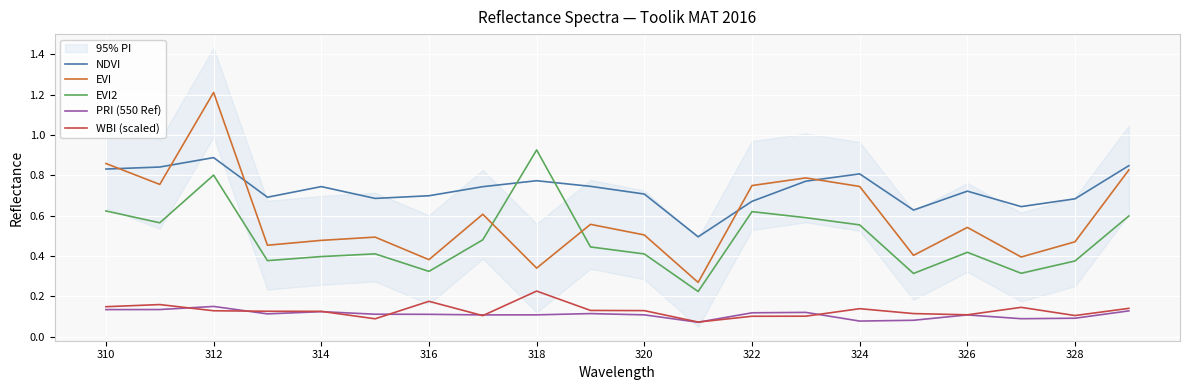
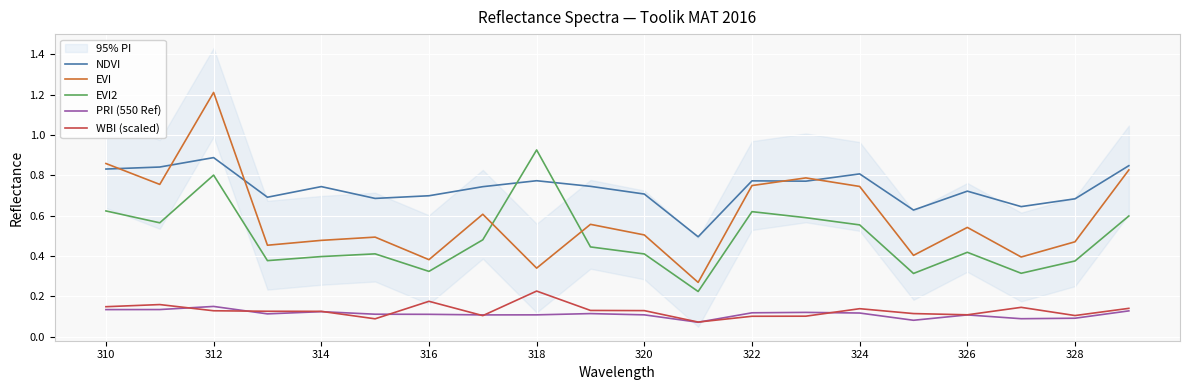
  {
    "NDVI": {
      "310": 0.83,
      "312": 0.89,
      "314": 0.74,
      "316": 0.70,
      "318": 0.77,
      "320": 0.71,
-     "322": 0.67,
+     "322": 0.77,
      "324": 0.81,
      "326": 0.72
    },
    "EVI2": {
      "310": 0.62,
      "312": 0.80,
      "314": 0.40,
      "316": 0.32,
      "318": 0.93,
      "320": 0.41,
      "322": 0.62,
      "324": 0.55,
      "326": 0.42,
      "328": 0.38
    },
    "PRI (550 Ref)": {
      "310": 0.13,
      "312": 0.15,
      "316": 0.11,
      "318": 0.11,
      "320": 0.11,
      "322": 0.12,
-     "324": 0.08,
+     "324": 0.12,
      "328": 0.09
    }
  }
